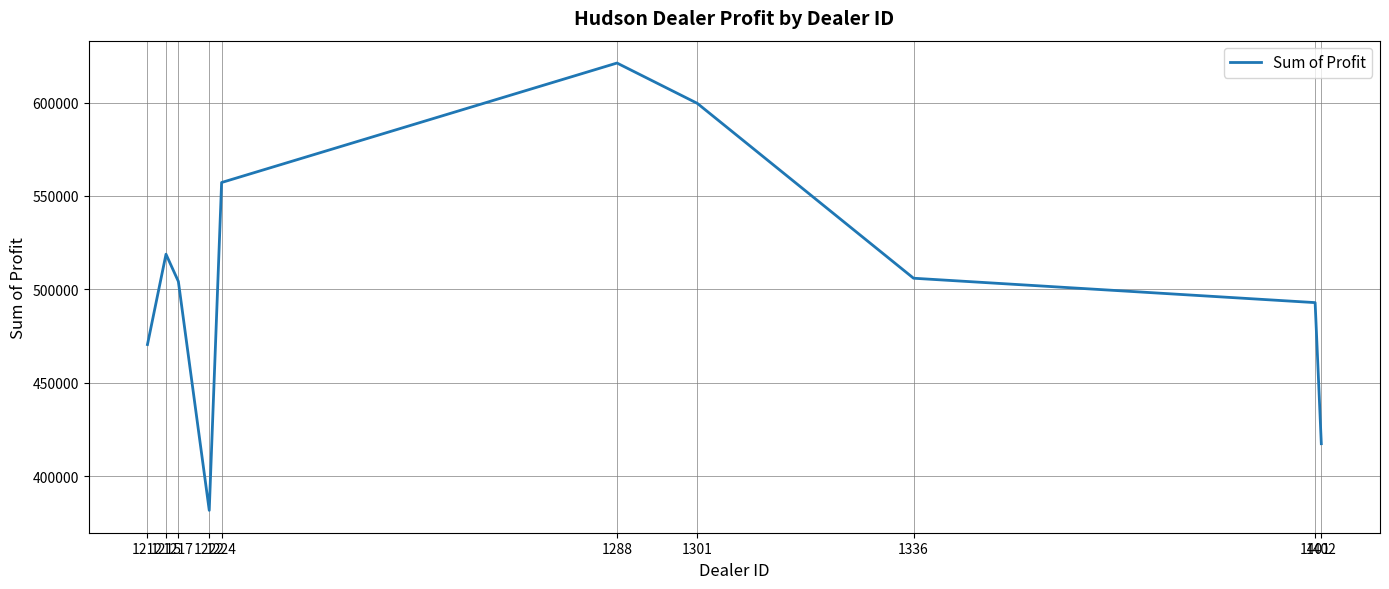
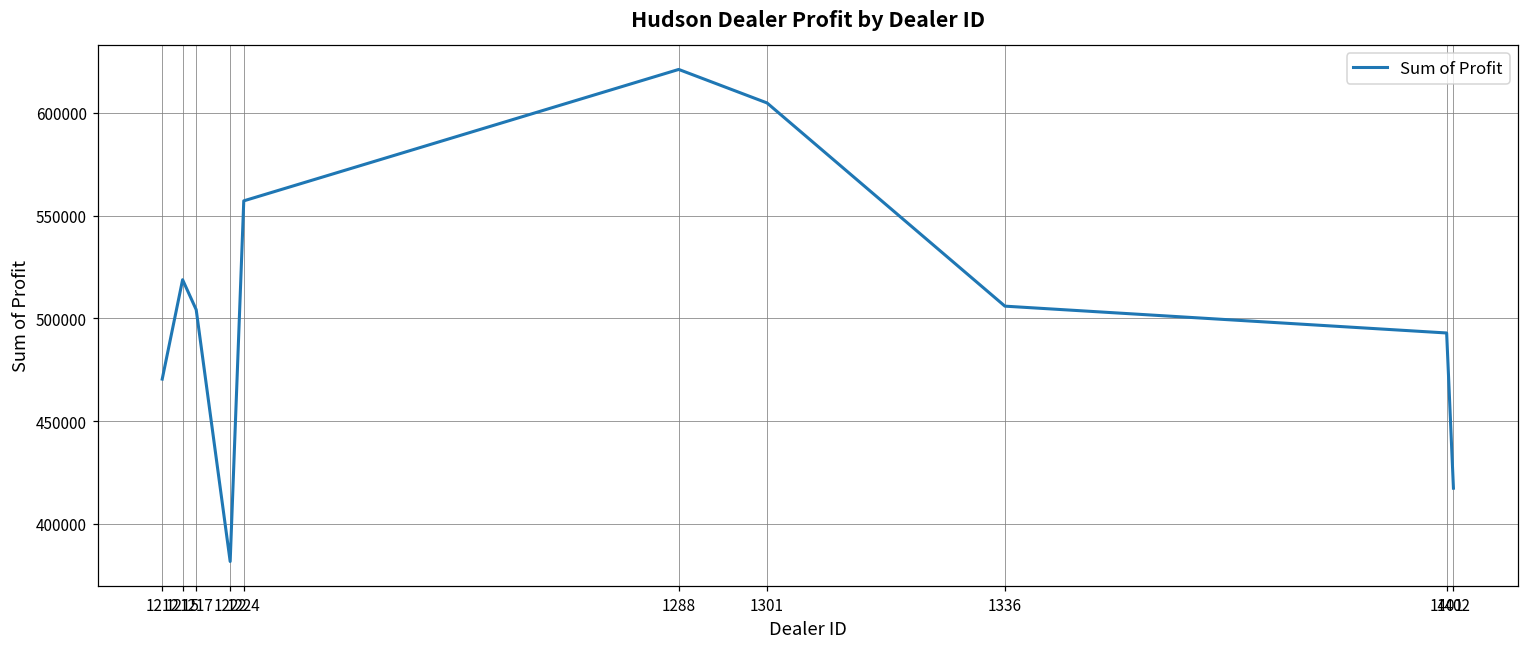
  {
    "1288": 621000,
-   "1301": 600000,
+   "1301": 605000,
    "1336": 506000
  }
